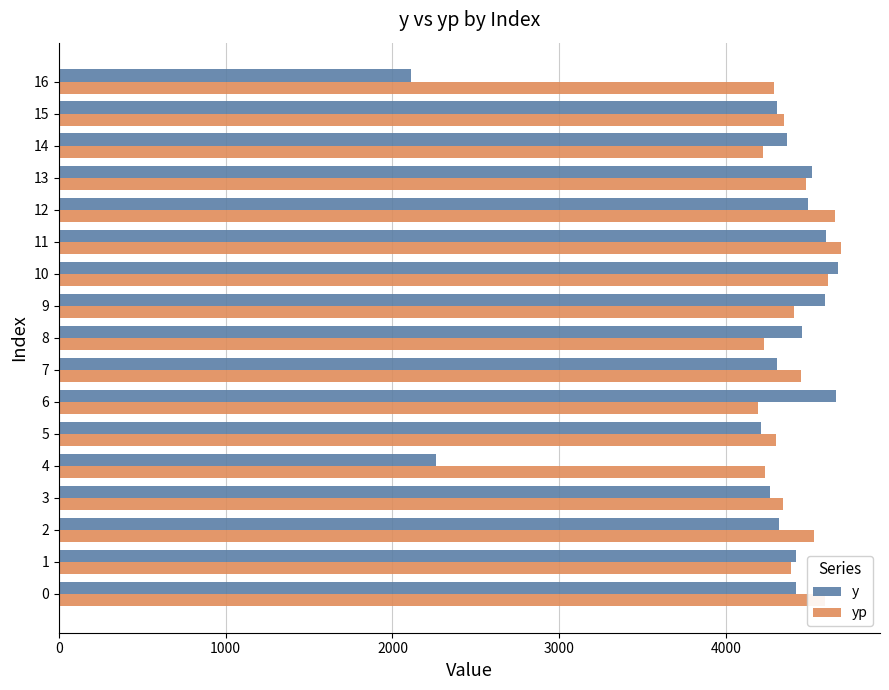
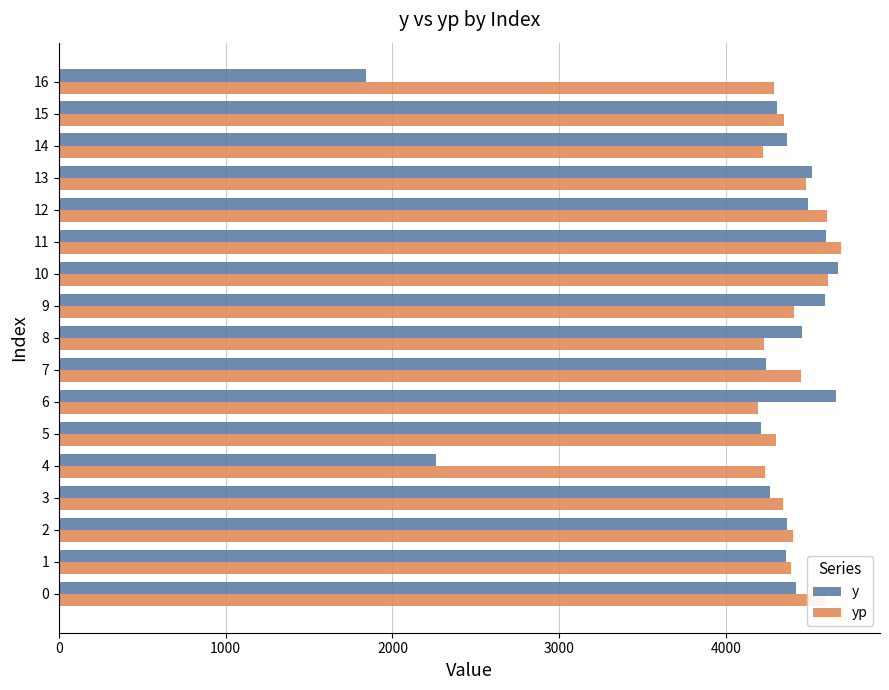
  {
    "y": {
-     "16": 2110,
+     "16": 1840,
      "15": 4300,
      "14": 4360,
      "13": 4520,
      "12": 4490,
      "11": 4600,
      "10": 4670,
      "9": 4590,
      "8": 4460,
-     "7": 4310,
+     "7": 4240,
      "6": 4660,
      "5": 4210,
      "4": 2260,
      "3": 4260,
-     "2": 4310,
-     "1": 4420,
+     "2": 4370,
+     "1": 4360,
      "0": 4420
    },
    "yp": {
      "16": 4290,
      "15": 4350,
      "14": 4220,
      "13": 4480,
-     "12": 4660,
+     "12": 4610,
      "11": 4690,
      "10": 4610,
      "9": 4410,
      "8": 4230,
      "7": 4450,
      "6": 4190,
      "5": 4300,
      "4": 4230,
      "3": 4340,
-     "2": 4530,
+     "2": 4400,
      "1": 4390
    }
  }
